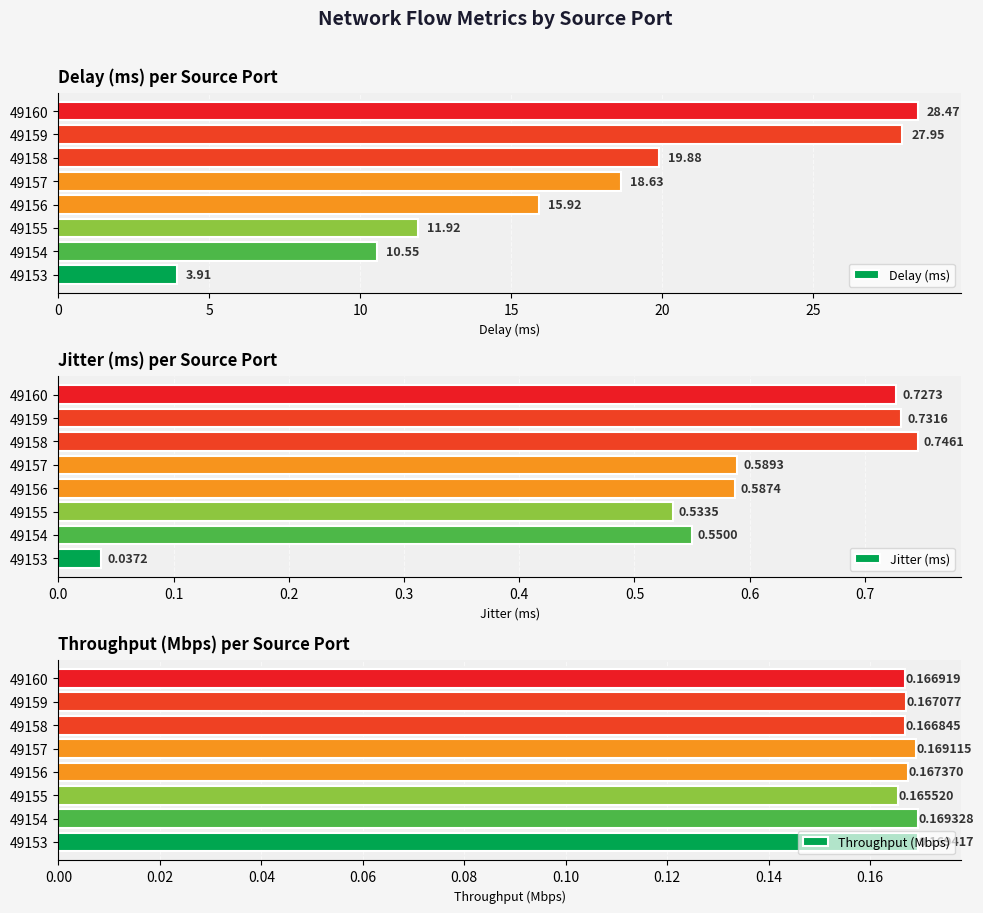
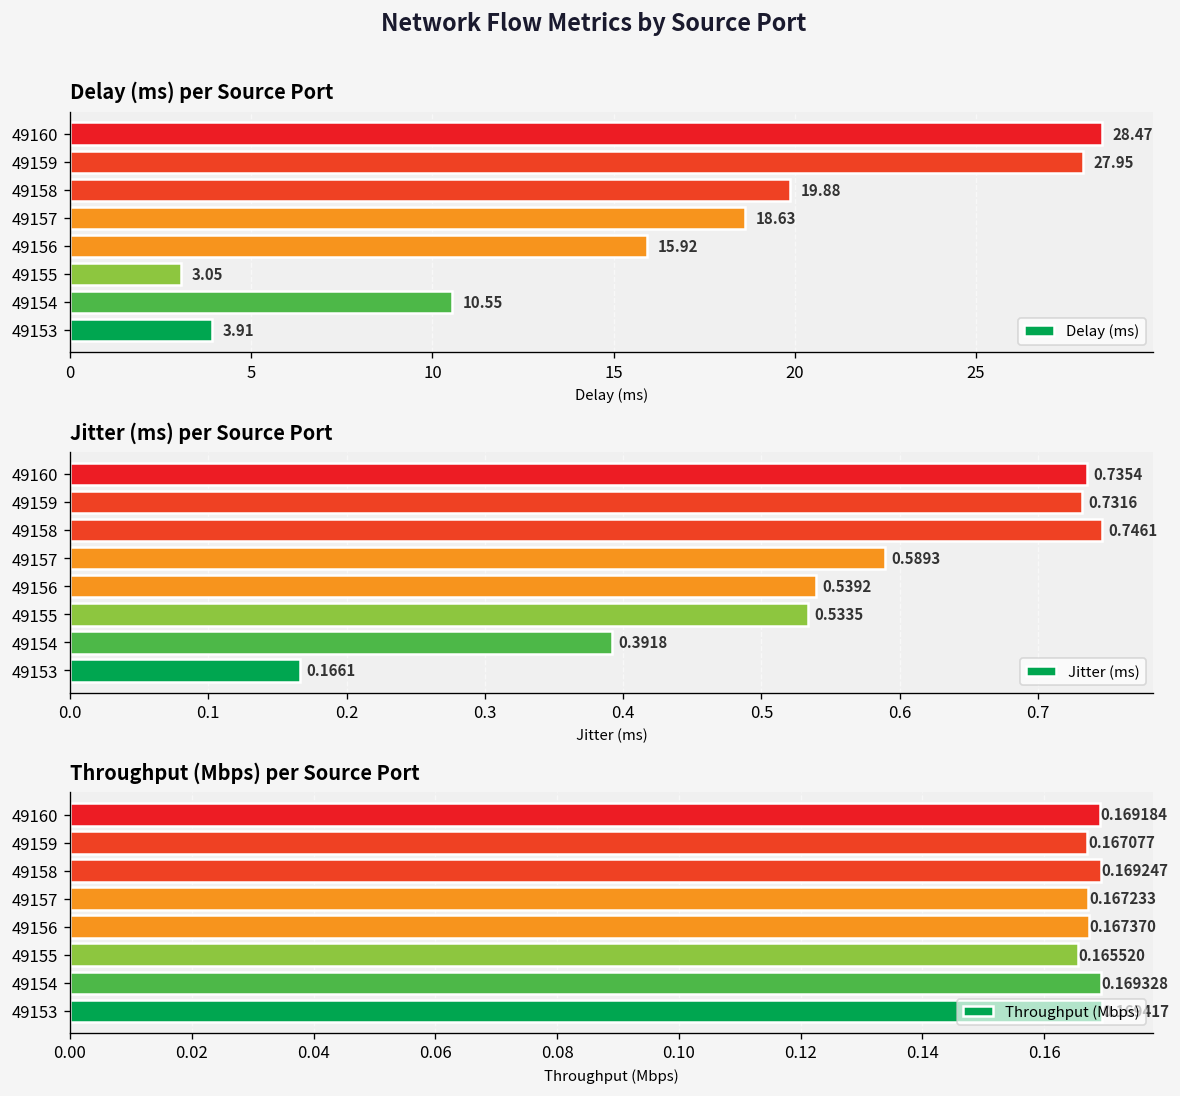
  {
    "Delay (ms) per Source Port": {
      "49160": 28.47,
      "49159": 27.95,
      "49158": 19.88,
      "49157": 18.63,
      "49156": 15.92,
-     "49155": 11.92,
+     "49155": 3.05,
      "49154": 10.55,
      "49153": 3.91
    },
    "Jitter (ms) per Source Port": {
-     "49160": 0.7273,
+     "49160": 0.7354,
      "49159": 0.7316,
      "49158": 0.7461,
      "49157": 0.5893,
-     "49156": 0.5874,
+     "49156": 0.5392,
      "49155": 0.5335,
-     "49154": 0.5500,
-     "49153": 0.0372
+     "49154": 0.3918,
+     "49153": 0.1661
    },
    "Throughput (Mbps) per Source Port": {
-     "49160": 0.166919,
+     "49160": 0.169184,
      "49159": 0.167077,
-     "49158": 0.166845,
-     "49157": 0.169115,
+     "49158": 0.169247,
+     "49157": 0.167233,
      "49156": 0.167370,
      "49155": 0.165520,
      "49154": 0.169328
    }
  }
